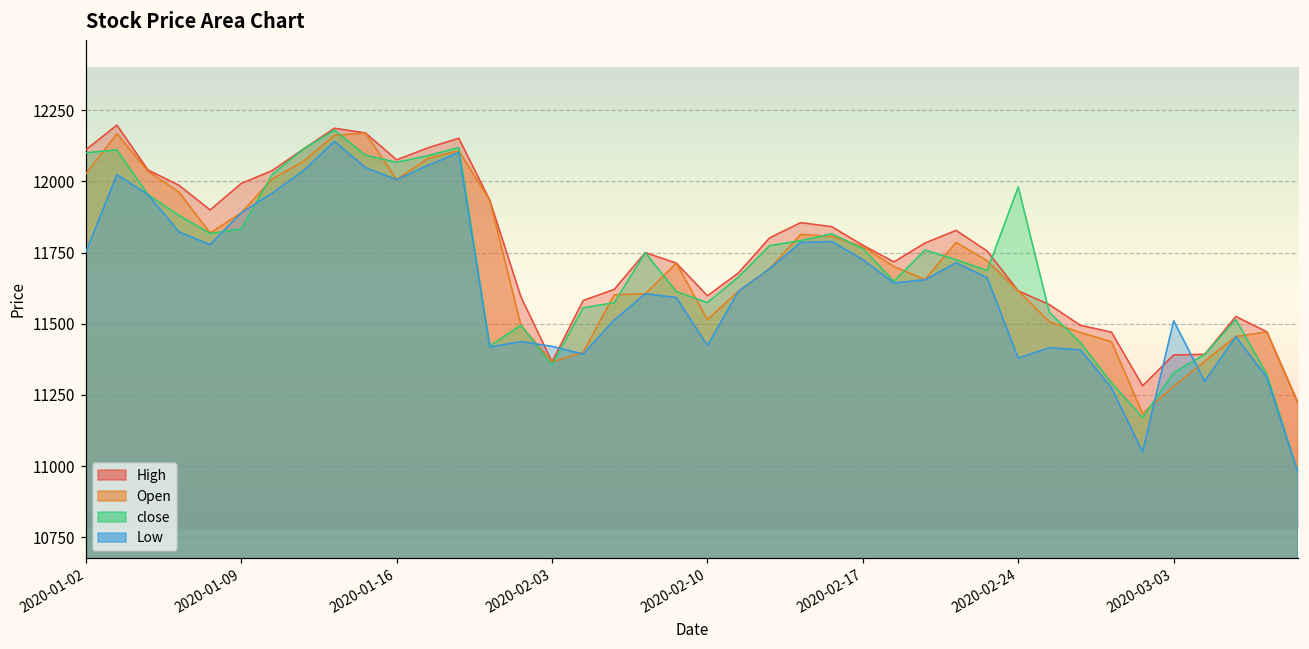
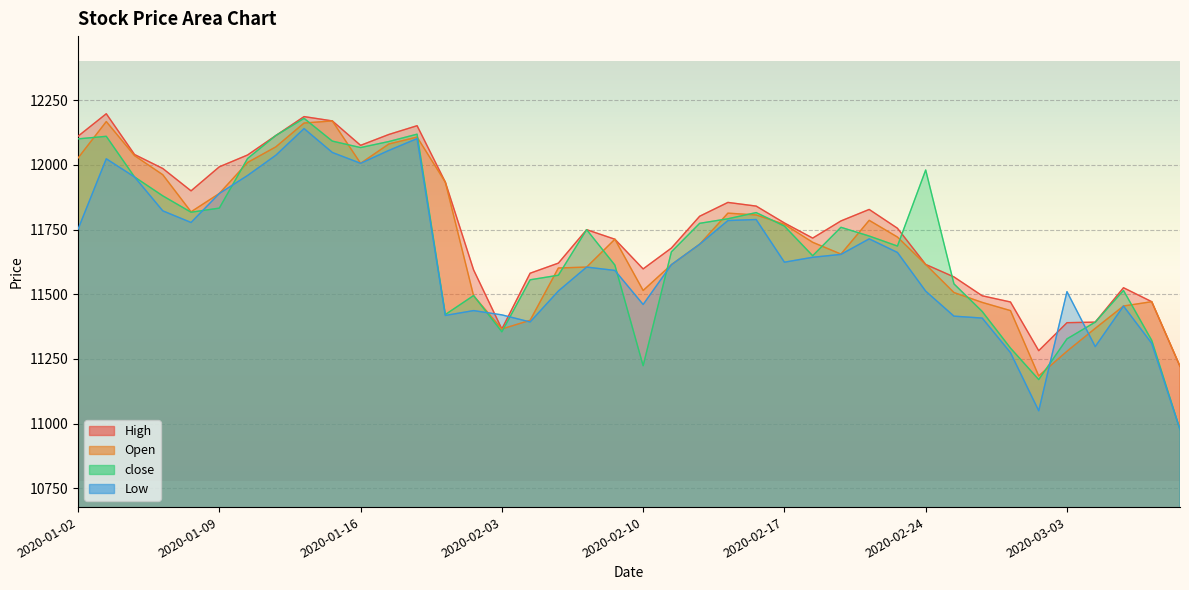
  {
    "close": {
      "2020-01-02": 12100,
      "2020-01-09": 11830,
      "2020-02-03": 11350,
-     "2020-02-10": 11570,
+     "2020-02-10": 11220,
      "2020-02-24": 11980,
      "2020-03-03": 11330
    },
    "Low": {
      "2020-01-02": 11750,
      "2020-02-03": 11420,
-     "2020-02-10": 11420,
-     "2020-02-17": 11720,
-     "2020-02-24": 11380,
+     "2020-02-10": 11460,
+     "2020-02-17": 11620,
+     "2020-02-24": 11510,
      "2020-03-03": 11510
    }
  }
